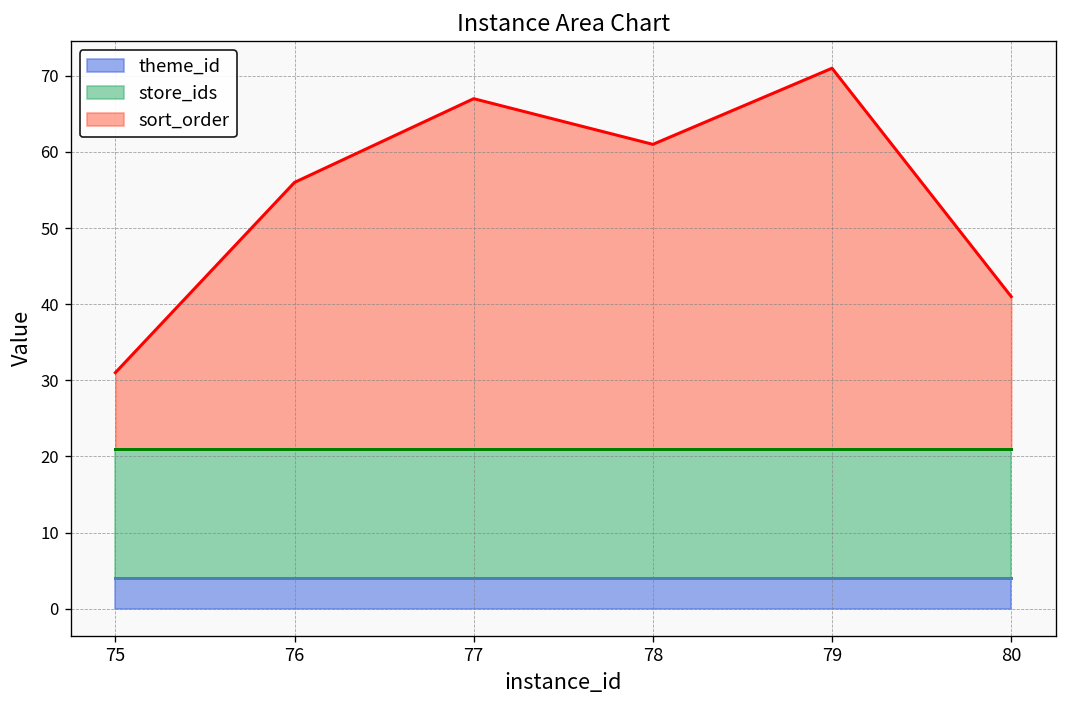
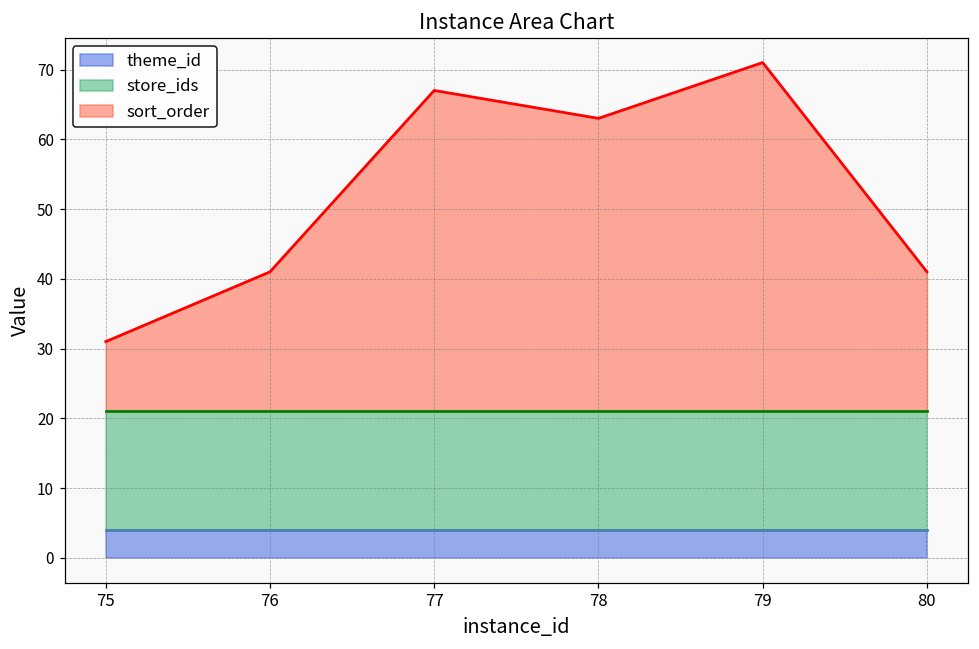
  {
    "theme_id": {
      "75": 4,
      "76": 4,
      "77": 4,
      "78": 4,
      "79": 4,
      "80": 4
    },
    "store_ids": {
      "75": 21,
      "76": 21,
      "77": 21,
      "78": 21,
      "79": 21,
      "80": 21
    },
    "sort_order": {
      "75": 31,
-     "76": 56,
+     "76": 41,
      "77": 67,
-     "78": 61,
+     "78": 63,
      "79": 71,
      "80": 41
    }
  }
